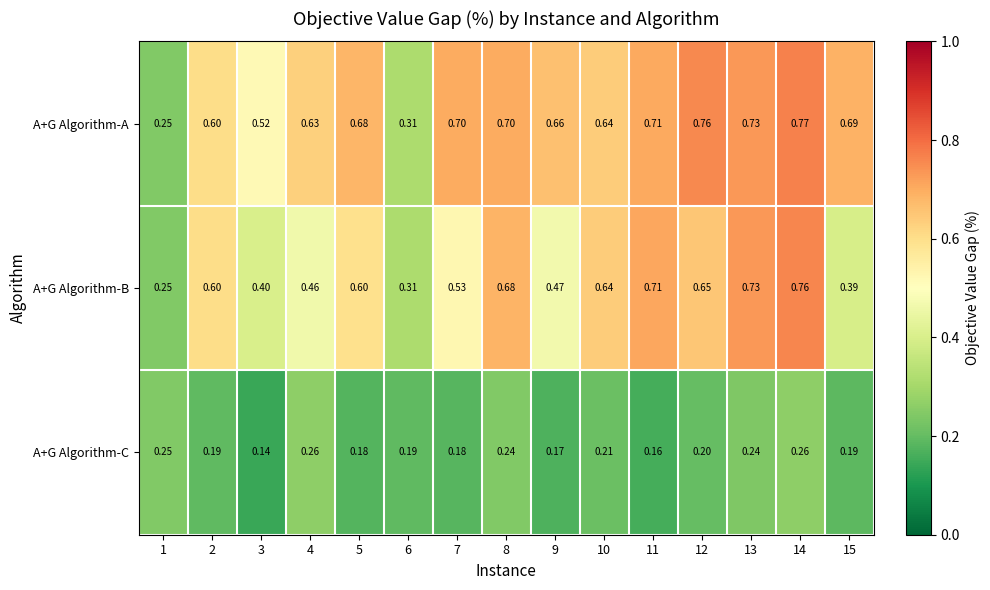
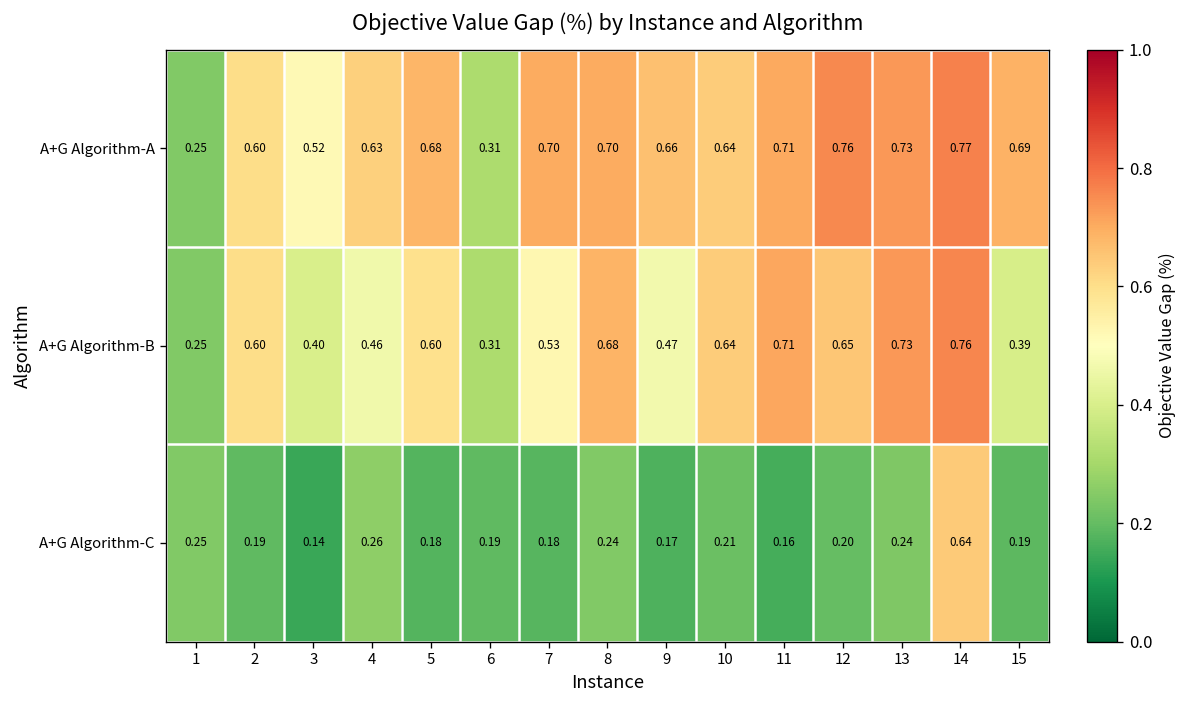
  {
    "A+G Algorithm-A": {
      "1": 0.25,
      "2": 0.60,
      "3": 0.52,
      "4": 0.63,
      "5": 0.68,
      "6": 0.31,
      "7": 0.70,
      "8": 0.70,
      "9": 0.66,
      "10": 0.64,
      "11": 0.71,
      "12": 0.76,
      "13": 0.73,
      "14": 0.77,
      "15": 0.69
    },
    "A+G Algorithm-B": {
      "1": 0.25,
      "2": 0.60,
      "3": 0.40,
      "4": 0.46,
      "5": 0.60,
      "6": 0.31,
      "7": 0.53,
      "8": 0.68,
      "9": 0.47,
      "10": 0.64,
      "11": 0.71,
      "12": 0.65,
      "13": 0.73,
      "14": 0.76,
      "15": 0.39
    },
    "A+G Algorithm-C": {
      "1": 0.25,
      "2": 0.19,
      "3": 0.14,
      "4": 0.26,
      "5": 0.18,
      "6": 0.19,
      "7": 0.18,
      "8": 0.24,
      "9": 0.17,
      "10": 0.21,
      "11": 0.16,
      "12": 0.20,
      "13": 0.24,
-     "14": 0.26,
+     "14": 0.64,
      "15": 0.19
    }
  }
